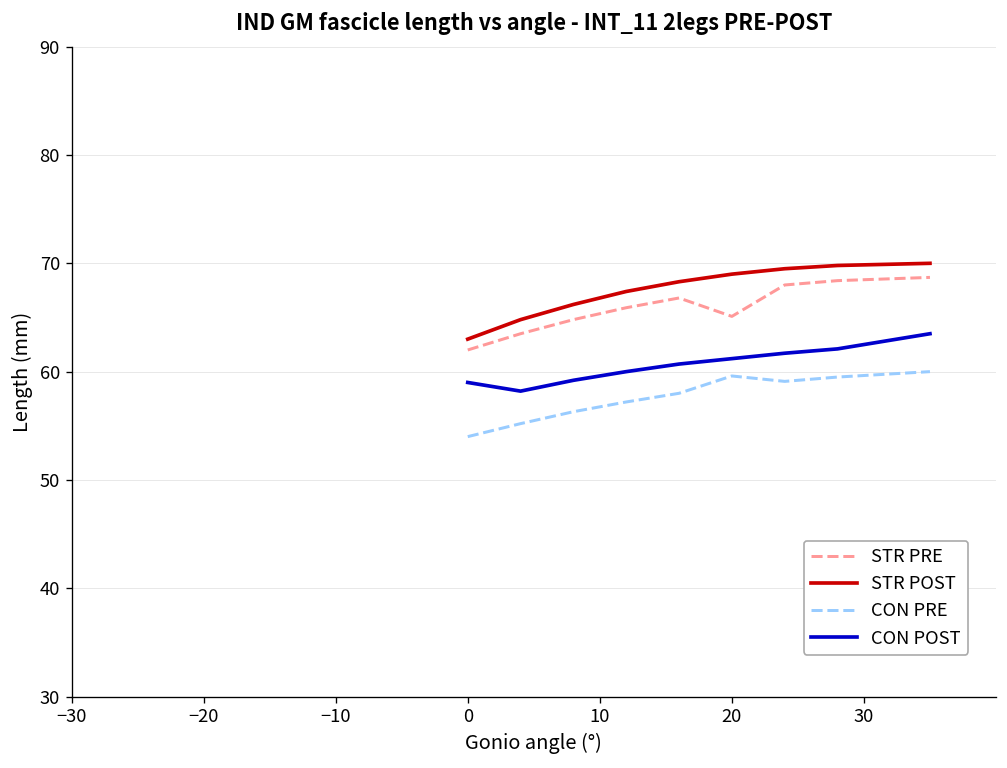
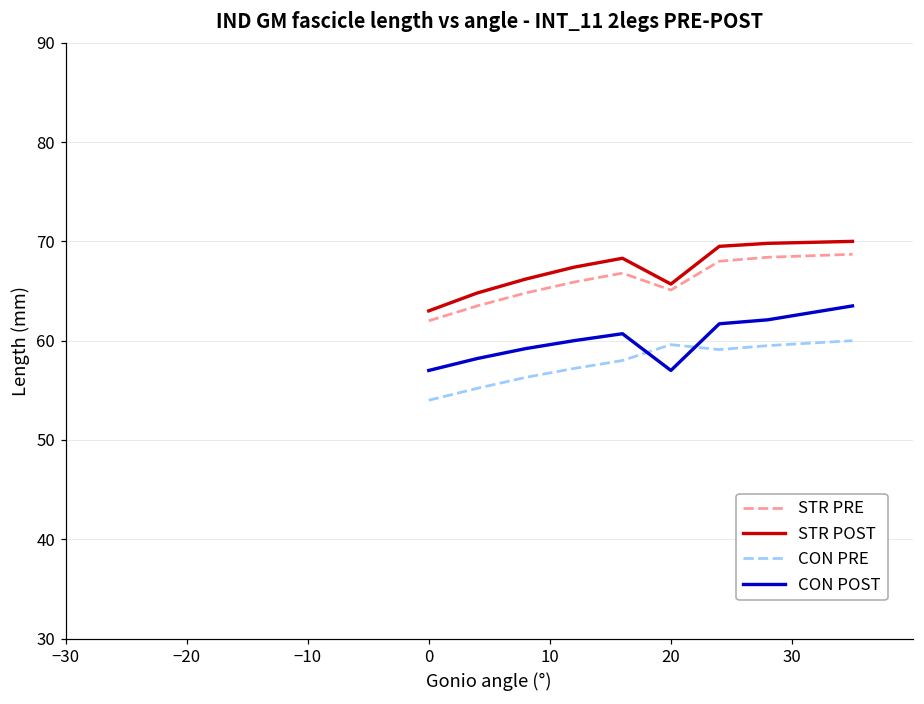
  {
    "STR PRE": {
      "0": 62,
      "20": 65
    },
    "STR POST": {
      "0": 63,
-     "20": 69
+     "20": 66
    },
    "CON PRE": {
      "0": 54,
      "20": 60
    },
    "CON POST": {
-     "0": 59,
-     "20": 61
+     "0": 57,
+     "20": 57
    }
  }
